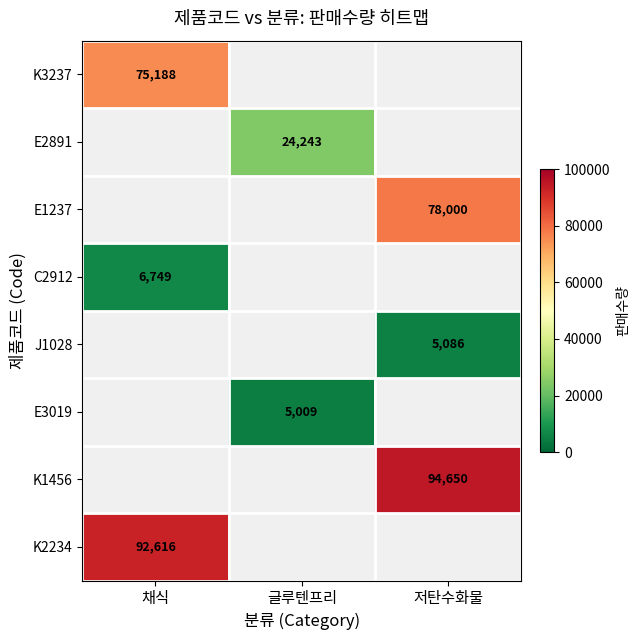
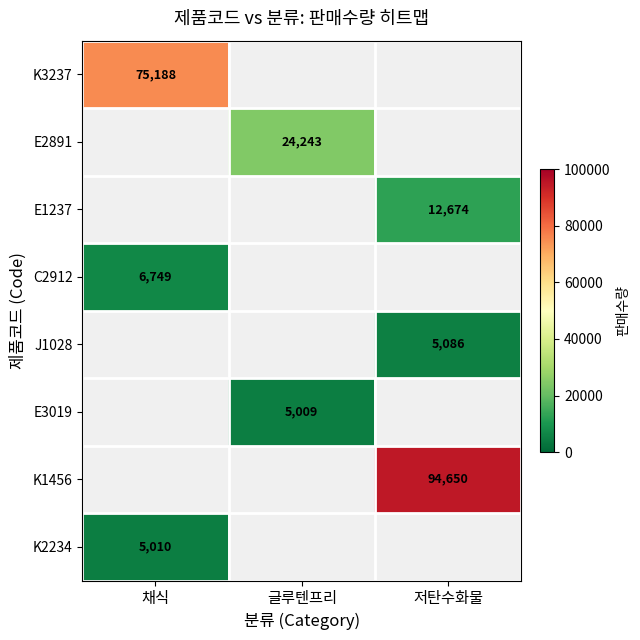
  {
    "K3237": {
      "채식": "75,188"
    },
    "E2891": {
      "글루텐프리": "24,243"
    },
    "E1237": {
-     "저탄수화물": "78,000"
+     "저탄수화물": "12,674"
    },
    "C2912": {
      "채식": "6,749"
    },
    "J1028": {
      "저탄수화물": "5,086"
    },
    "E3019": {
      "글루텐프리": "5,009"
    },
    "K1456": {
      "저탄수화물": "94,650"
    },
    "K2234": {
-     "채식": "92,616"
+     "채식": "5,010"
    }
  }
